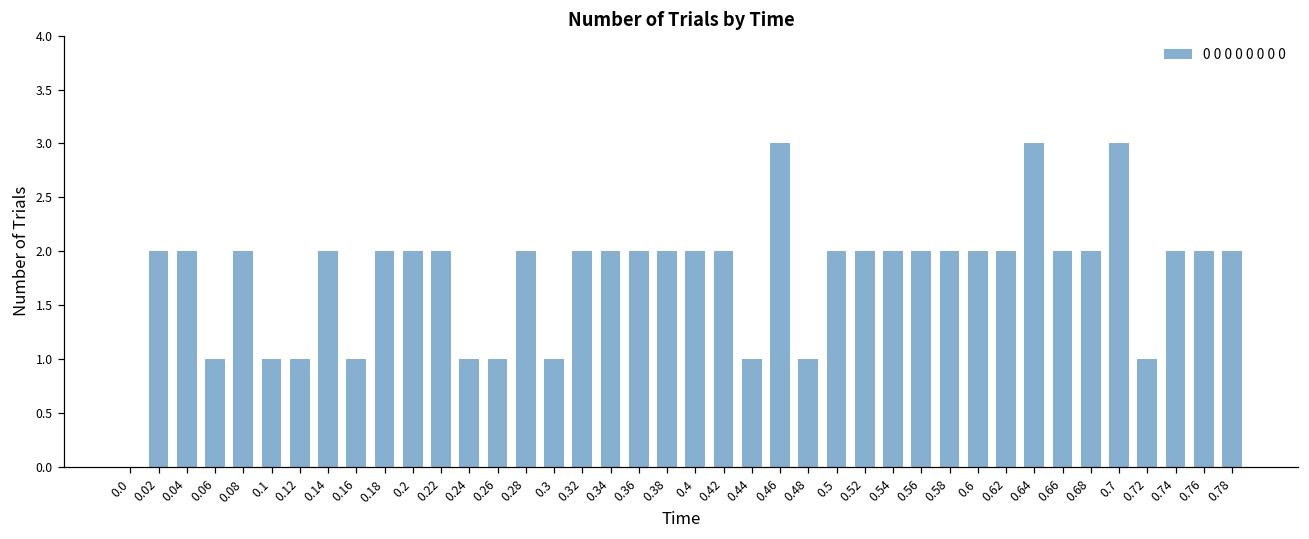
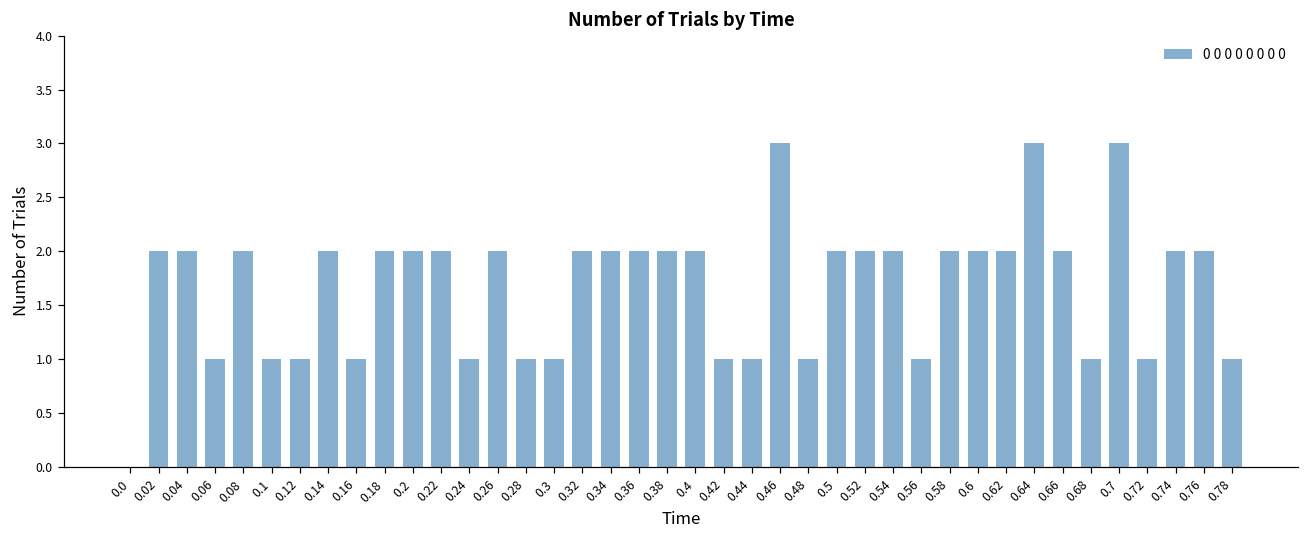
  {
    "0.0": 0,
    "0.02": 2,
    "0.04": 2,
    "0.06": 1,
    "0.08": 2,
    "0.1": 1,
    "0.12": 1,
    "0.14": 2,
    "0.16": 1,
    "0.18": 2,
    "0.2": 2,
    "0.22": 2,
    "0.24": 1,
-   "0.26": 1,
-   "0.28": 2,
+   "0.26": 2,
+   "0.28": 1,
    "0.3": 1,
    "0.32": 2,
    "0.34": 2,
    "0.36": 2,
    "0.38": 2,
    "0.4": 2,
-   "0.42": 2,
+   "0.42": 1,
    "0.44": 1,
    "0.46": 3,
    "0.48": 1,
    "0.5": 2,
    "0.52": 2,
    "0.54": 2,
-   "0.56": 2,
+   "0.56": 1,
    "0.58": 2,
    "0.6": 2,
    "0.62": 2,
    "0.64": 3,
    "0.66": 2,
-   "0.68": 2,
+   "0.68": 1,
    "0.7": 3,
    "0.72": 1,
    "0.74": 2,
    "0.76": 2,
-   "0.78": 2
+   "0.78": 1
  }
